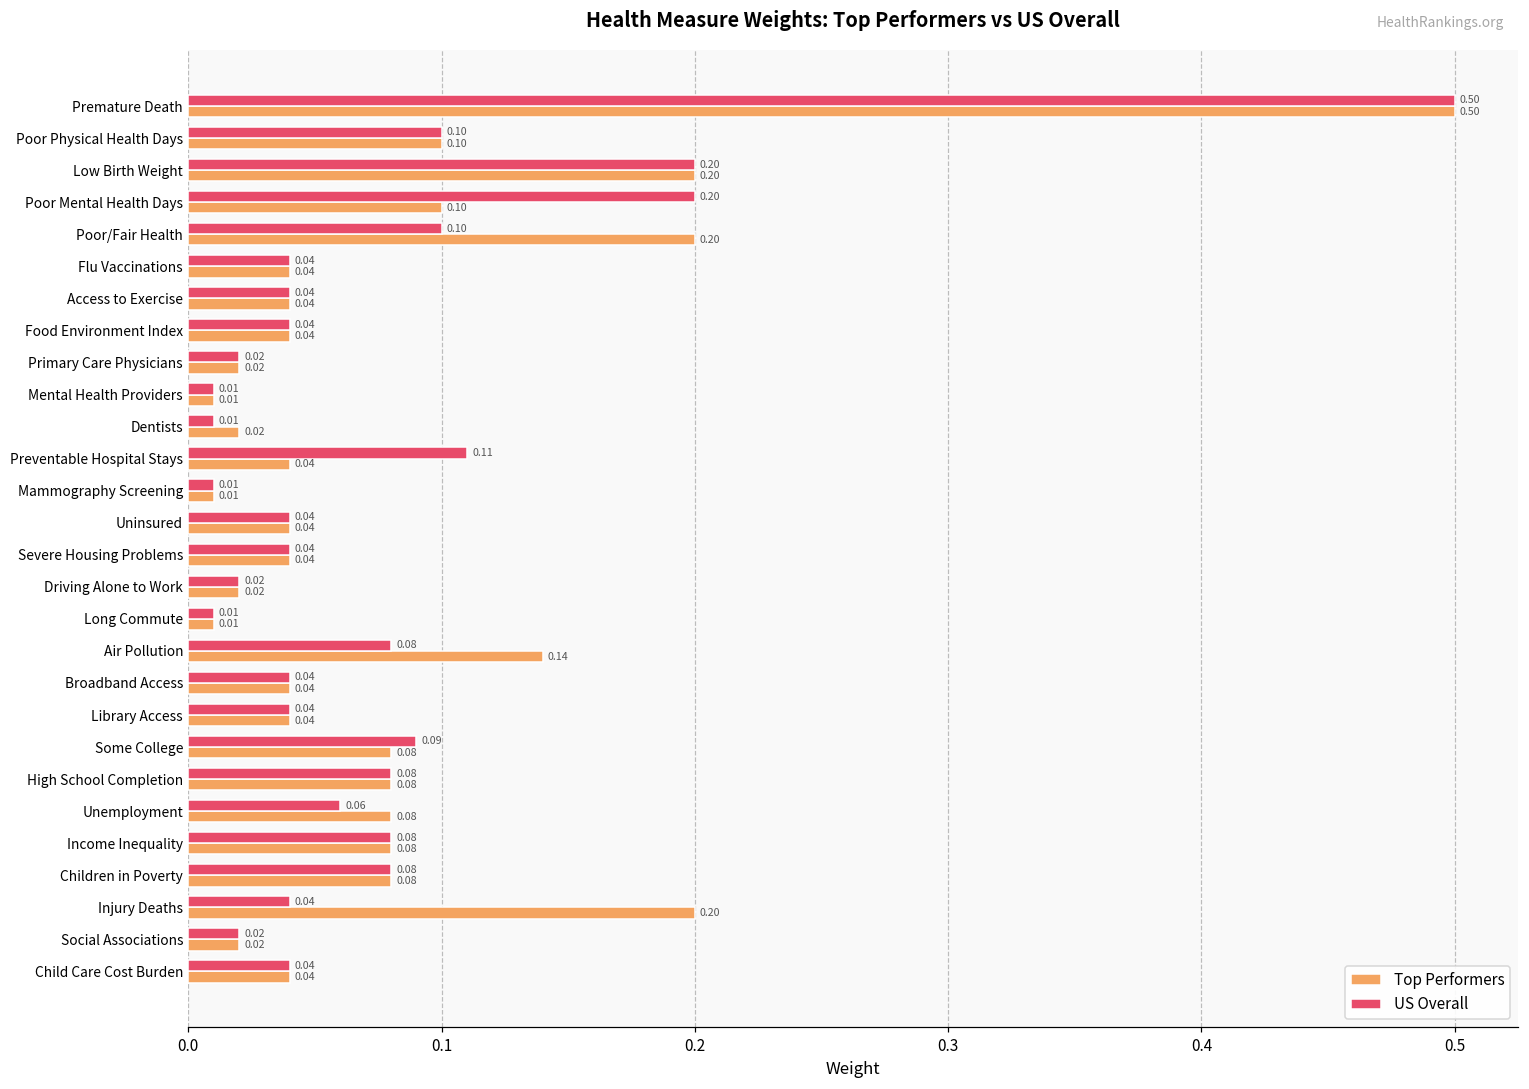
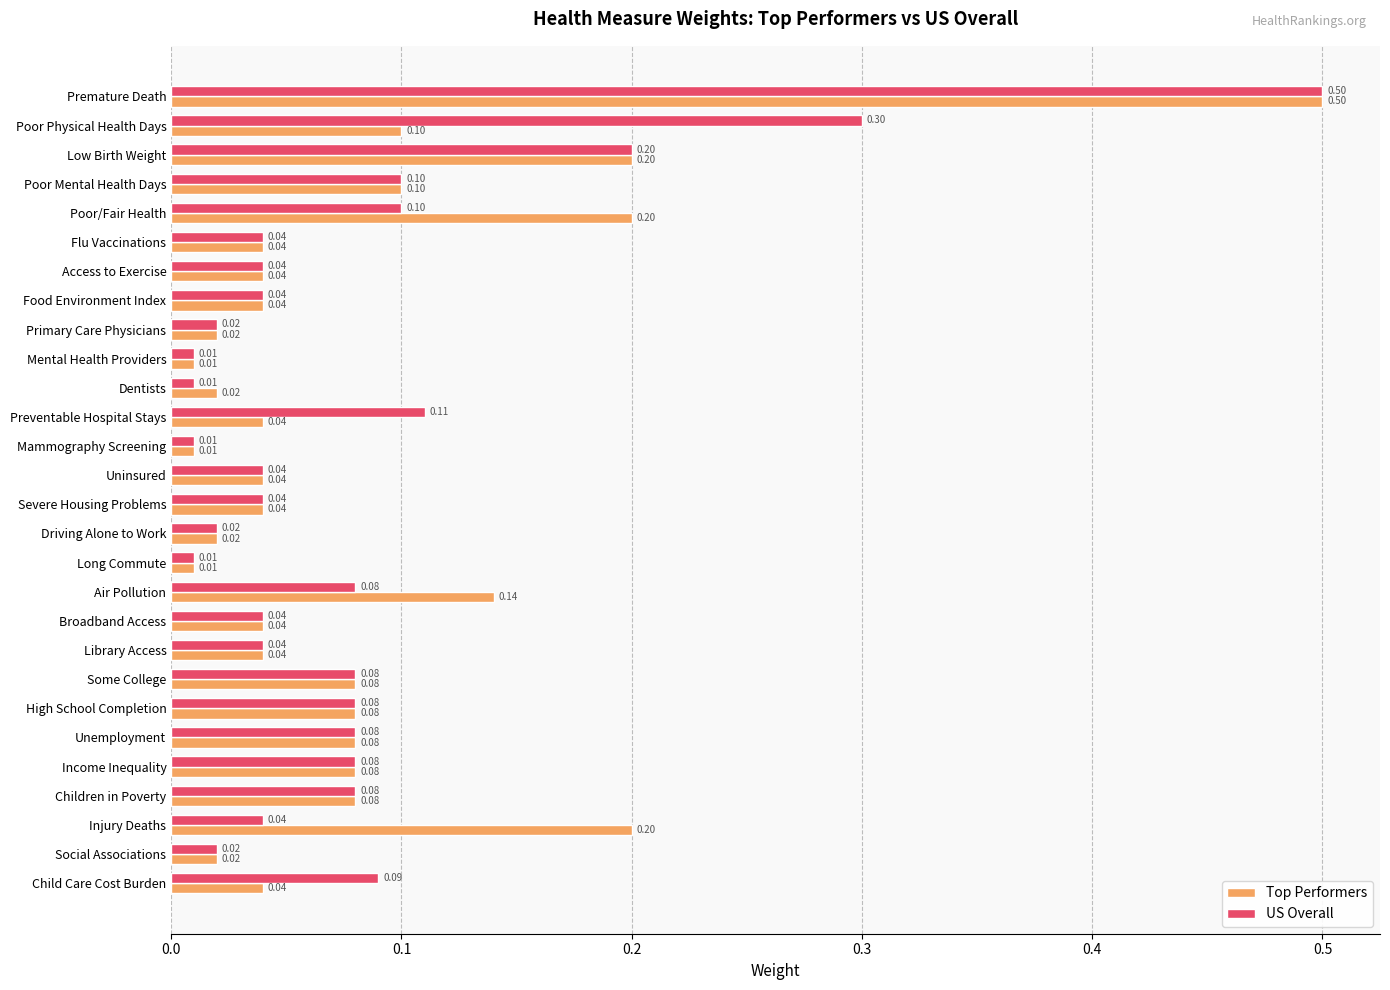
  {
    "Top Performers": {
      "Premature Death": 0.50,
      "Poor Physical Health Days": 0.10,
      "Low Birth Weight": 0.20,
      "Poor Mental Health Days": 0.10,
      "Poor/Fair Health": 0.20,
      "Flu Vaccinations": 0.04,
      "Access to Exercise": 0.04,
      "Food Environment Index": 0.04,
      "Primary Care Physicians": 0.02,
      "Mental Health Providers": 0.01,
      "Dentists": 0.02,
      "Preventable Hospital Stays": 0.04,
      "Mammography Screening": 0.01,
      "Uninsured": 0.04,
      "Severe Housing Problems": 0.04,
      "Driving Alone to Work": 0.02,
      "Long Commute": 0.01,
      "Air Pollution": 0.14,
      "Broadband Access": 0.04,
      "Library Access": 0.04,
      "Some College": 0.08,
      "High School Completion": 0.08,
      "Unemployment": 0.08,
      "Income Inequality": 0.08,
      "Children in Poverty": 0.08,
      "Injury Deaths": 0.20,
      "Social Associations": 0.02,
      "Child Care Cost Burden": 0.04
    },
    "US Overall": {
      "Premature Death": 0.50,
-     "Poor Physical Health Days": 0.10,
+     "Poor Physical Health Days": 0.30,
      "Low Birth Weight": 0.20,
-     "Poor Mental Health Days": 0.20,
+     "Poor Mental Health Days": 0.10,
      "Poor/Fair Health": 0.10,
      "Flu Vaccinations": 0.04,
      "Access to Exercise": 0.04,
      "Food Environment Index": 0.04,
      "Primary Care Physicians": 0.02,
      "Mental Health Providers": 0.01,
      "Dentists": 0.01,
      "Preventable Hospital Stays": 0.11,
      "Mammography Screening": 0.01,
      "Uninsured": 0.04,
      "Severe Housing Problems": 0.04,
      "Driving Alone to Work": 0.02,
      "Long Commute": 0.01,
      "Air Pollution": 0.08,
      "Broadband Access": 0.04,
      "Library Access": 0.04,
-     "Some College": 0.09,
+     "Some College": 0.08,
      "High School Completion": 0.08,
-     "Unemployment": 0.06,
+     "Unemployment": 0.08,
      "Income Inequality": 0.08,
      "Children in Poverty": 0.08,
      "Injury Deaths": 0.04,
      "Social Associations": 0.02,
-     "Child Care Cost Burden": 0.04
+     "Child Care Cost Burden": 0.09
    }
  }
